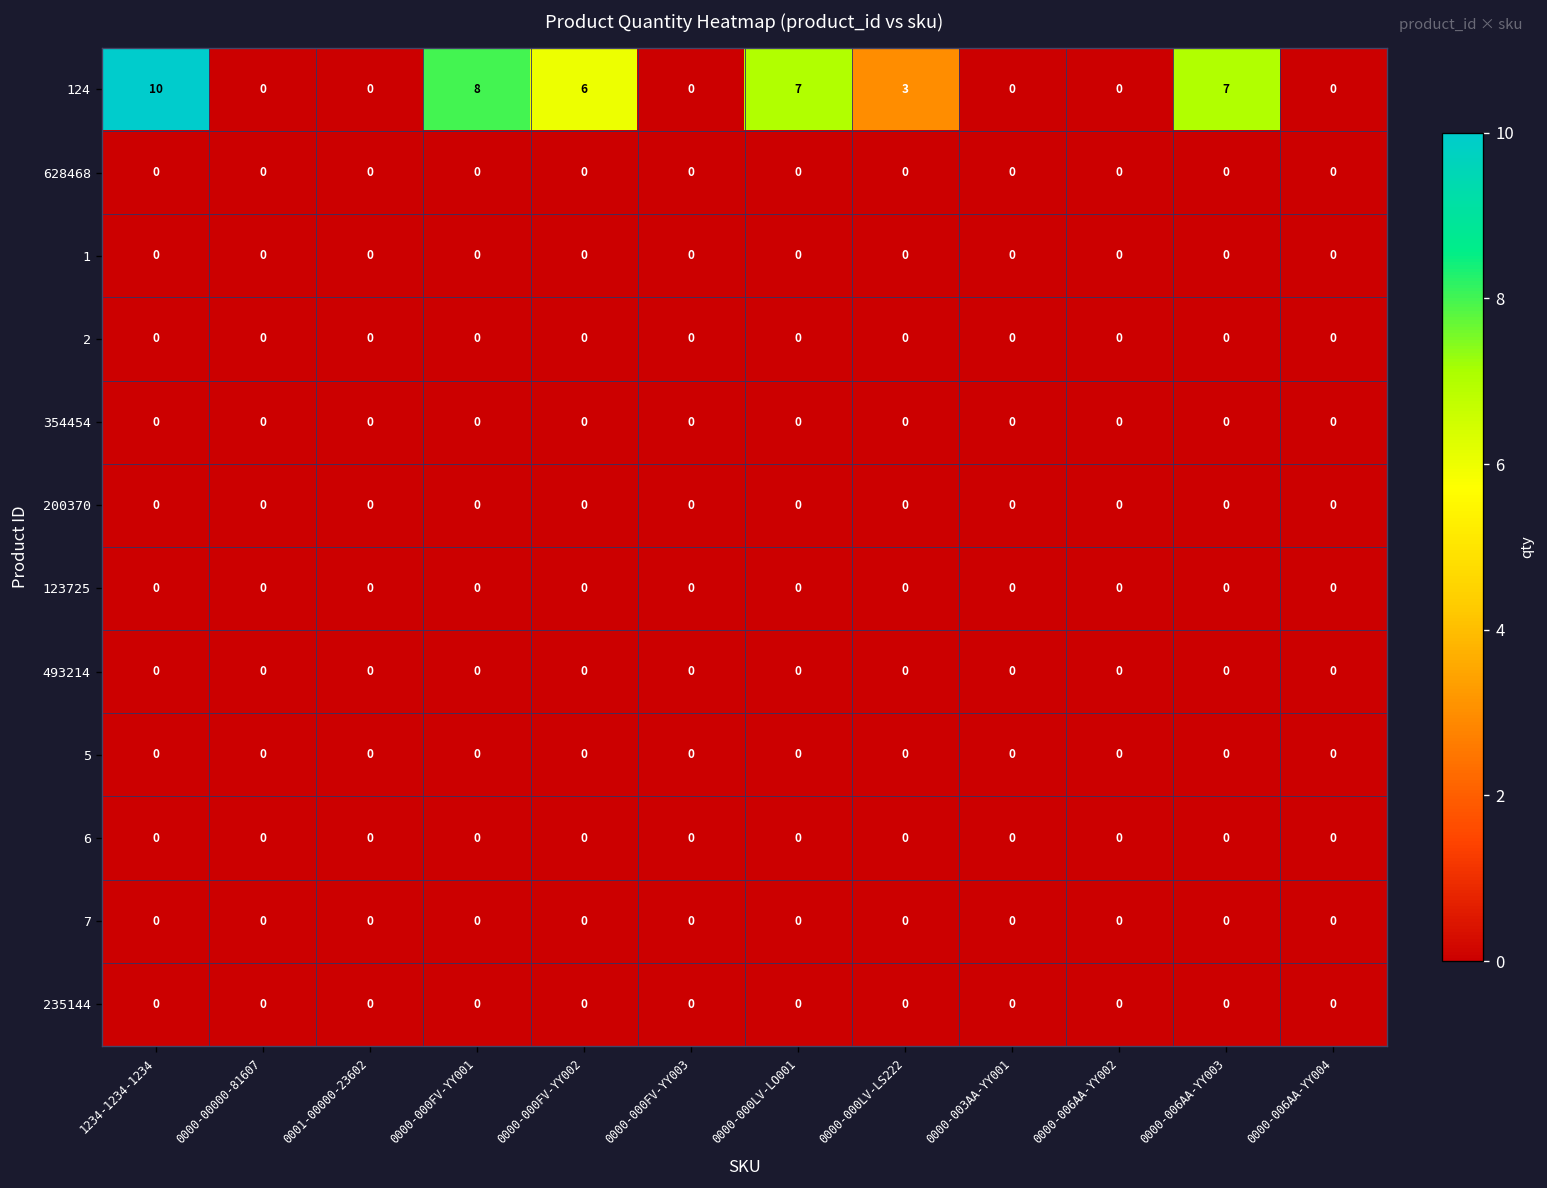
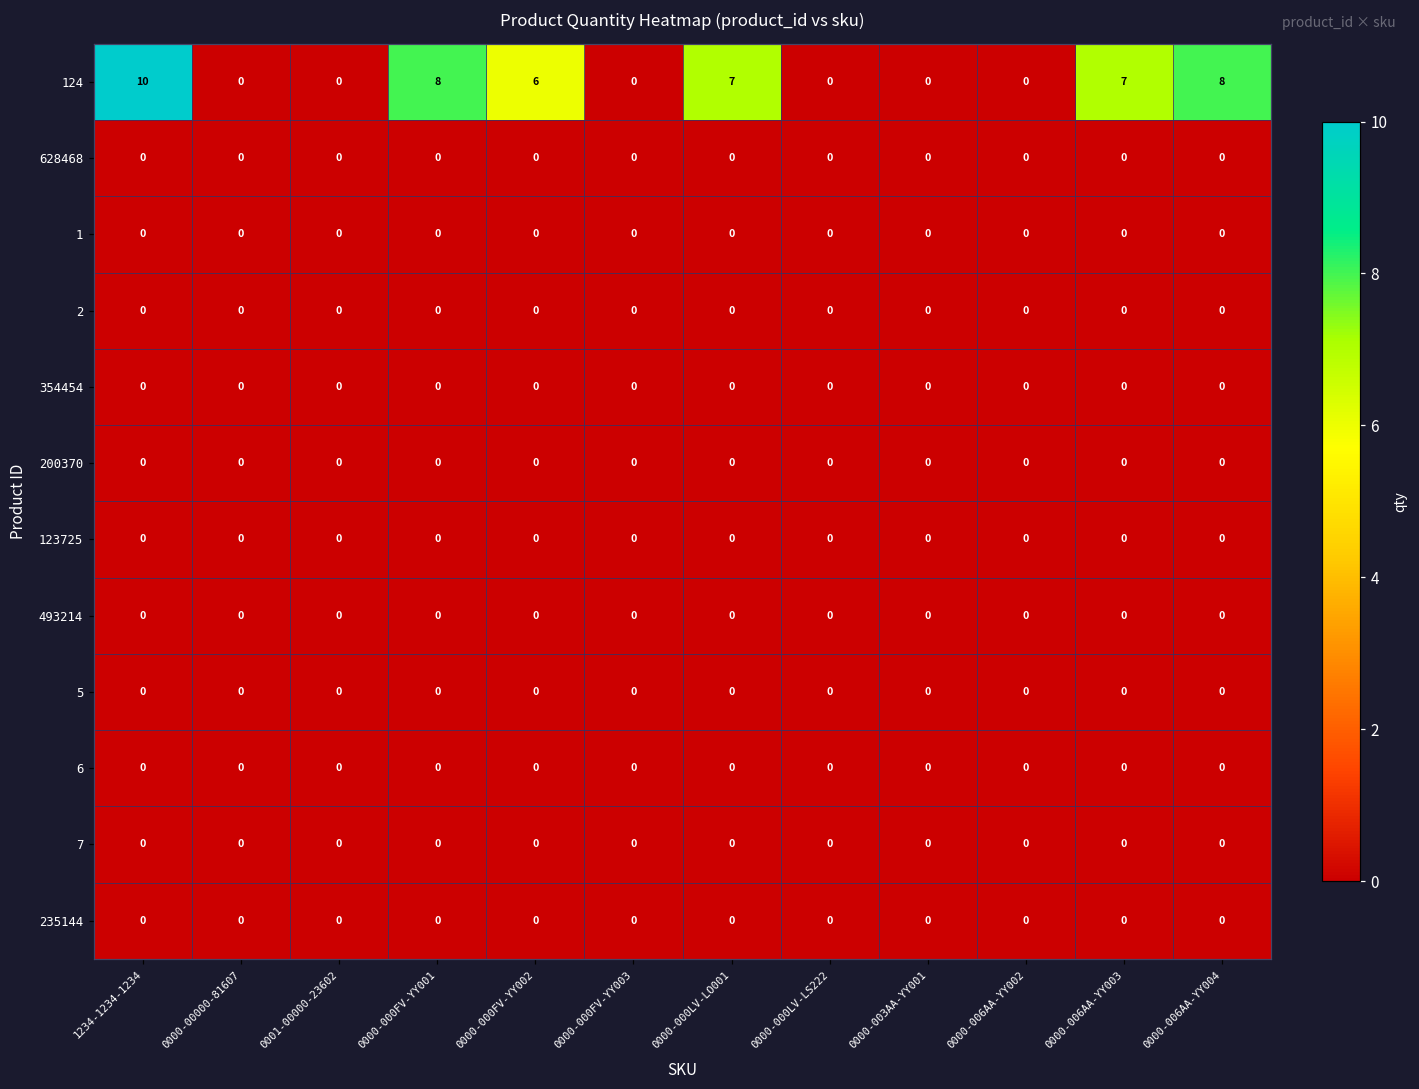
  {
    "124": {
      "1234-1234-1234": 10,
      "0000-00000-81607": 0,
      "0001-00000-23602": 0,
      "0000-000FV-YY001": 8,
      "0000-000FV-YY002": 6,
      "0000-000FV-YY003": 0,
      "0000-000LV-LO001": 7,
-     "0000-000LV-LS222": 3,
+     "0000-000LV-LS222": 0,
      "0000-003AA-YY001": 0,
      "0000-006AA-YY002": 0,
      "0000-006AA-YY003": 7,
-     "0000-006AA-YY004": 0
+     "0000-006AA-YY004": 8
    },
    "628468": {
      "1234-1234-1234": 0,
      "0000-00000-81607": 0,
      "0001-00000-23602": 0,
      "0000-000FV-YY001": 0,
      "0000-000FV-YY002": 0,
      "0000-000FV-YY003": 0,
      "0000-000LV-LO001": 0,
      "0000-000LV-LS222": 0,
      "0000-003AA-YY001": 0,
      "0000-006AA-YY002": 0,
      "0000-006AA-YY003": 0,
      "0000-006AA-YY004": 0
    },
    "1": {
      "1234-1234-1234": 0,
      "0000-00000-81607": 0,
      "0001-00000-23602": 0,
      "0000-000FV-YY001": 0,
      "0000-000FV-YY002": 0,
      "0000-000FV-YY003": 0,
      "0000-000LV-LO001": 0,
      "0000-000LV-LS222": 0,
      "0000-003AA-YY001": 0,
      "0000-006AA-YY002": 0,
      "0000-006AA-YY003": 0,
      "0000-006AA-YY004": 0
    },
    "2": {
      "1234-1234-1234": 0,
      "0000-00000-81607": 0,
      "0001-00000-23602": 0,
      "0000-000FV-YY001": 0,
      "0000-000FV-YY002": 0,
      "0000-000FV-YY003": 0,
      "0000-000LV-LO001": 0,
      "0000-000LV-LS222": 0,
      "0000-003AA-YY001": 0,
      "0000-006AA-YY002": 0,
      "0000-006AA-YY003": 0,
      "0000-006AA-YY004": 0
    },
    "354454": {
      "1234-1234-1234": 0,
      "0000-00000-81607": 0,
      "0001-00000-23602": 0,
      "0000-000FV-YY001": 0,
      "0000-000FV-YY002": 0,
      "0000-000FV-YY003": 0,
      "0000-000LV-LO001": 0,
      "0000-000LV-LS222": 0,
      "0000-003AA-YY001": 0,
      "0000-006AA-YY002": 0,
      "0000-006AA-YY003": 0,
      "0000-006AA-YY004": 0
    },
    "200370": {
      "1234-1234-1234": 0,
      "0000-00000-81607": 0,
      "0001-00000-23602": 0,
      "0000-000FV-YY001": 0,
      "0000-000FV-YY002": 0,
      "0000-000FV-YY003": 0,
      "0000-000LV-LO001": 0,
      "0000-000LV-LS222": 0,
      "0000-003AA-YY001": 0,
      "0000-006AA-YY002": 0,
      "0000-006AA-YY003": 0,
      "0000-006AA-YY004": 0
    },
    "123725": {
      "1234-1234-1234": 0,
      "0000-00000-81607": 0,
      "0001-00000-23602": 0,
      "0000-000FV-YY001": 0,
      "0000-000FV-YY002": 0,
      "0000-000FV-YY003": 0,
      "0000-000LV-LO001": 0,
      "0000-000LV-LS222": 0,
      "0000-003AA-YY001": 0,
      "0000-006AA-YY002": 0,
      "0000-006AA-YY003": 0,
      "0000-006AA-YY004": 0
    },
    "493214": {
      "1234-1234-1234": 0,
      "0000-00000-81607": 0,
      "0001-00000-23602": 0,
      "0000-000FV-YY001": 0,
      "0000-000FV-YY002": 0,
      "0000-000FV-YY003": 0,
      "0000-000LV-LO001": 0,
      "0000-000LV-LS222": 0,
      "0000-003AA-YY001": 0,
      "0000-006AA-YY002": 0,
      "0000-006AA-YY003": 0,
      "0000-006AA-YY004": 0
    },
    "5": {
      "1234-1234-1234": 0,
      "0000-00000-81607": 0,
      "0001-00000-23602": 0,
      "0000-000FV-YY001": 0,
      "0000-000FV-YY002": 0,
      "0000-000FV-YY003": 0,
      "0000-000LV-LO001": 0,
      "0000-000LV-LS222": 0,
      "0000-003AA-YY001": 0,
      "0000-006AA-YY002": 0,
      "0000-006AA-YY003": 0,
      "0000-006AA-YY004": 0
    },
    "6": {
      "1234-1234-1234": 0,
      "0000-00000-81607": 0,
      "0001-00000-23602": 0,
      "0000-000FV-YY001": 0,
      "0000-000FV-YY002": 0,
      "0000-000FV-YY003": 0,
      "0000-000LV-LO001": 0,
      "0000-000LV-LS222": 0,
      "0000-003AA-YY001": 0,
      "0000-006AA-YY002": 0,
      "0000-006AA-YY003": 0,
      "0000-006AA-YY004": 0
    },
    "7": {
      "1234-1234-1234": 0,
      "0000-00000-81607": 0,
      "0001-00000-23602": 0,
      "0000-000FV-YY001": 0,
      "0000-000FV-YY002": 0,
      "0000-000FV-YY003": 0,
      "0000-000LV-LO001": 0,
      "0000-000LV-LS222": 0,
      "0000-003AA-YY001": 0,
      "0000-006AA-YY002": 0,
      "0000-006AA-YY003": 0,
      "0000-006AA-YY004": 0
    },
    "235144": {
      "1234-1234-1234": 0,
      "0000-00000-81607": 0,
      "0001-00000-23602": 0,
      "0000-000FV-YY001": 0,
      "0000-000FV-YY002": 0,
      "0000-000FV-YY003": 0,
      "0000-000LV-LO001": 0,
      "0000-000LV-LS222": 0,
      "0000-003AA-YY001": 0,
      "0000-006AA-YY002": 0,
      "0000-006AA-YY003": 0,
      "0000-006AA-YY004": 0
    }
  }
